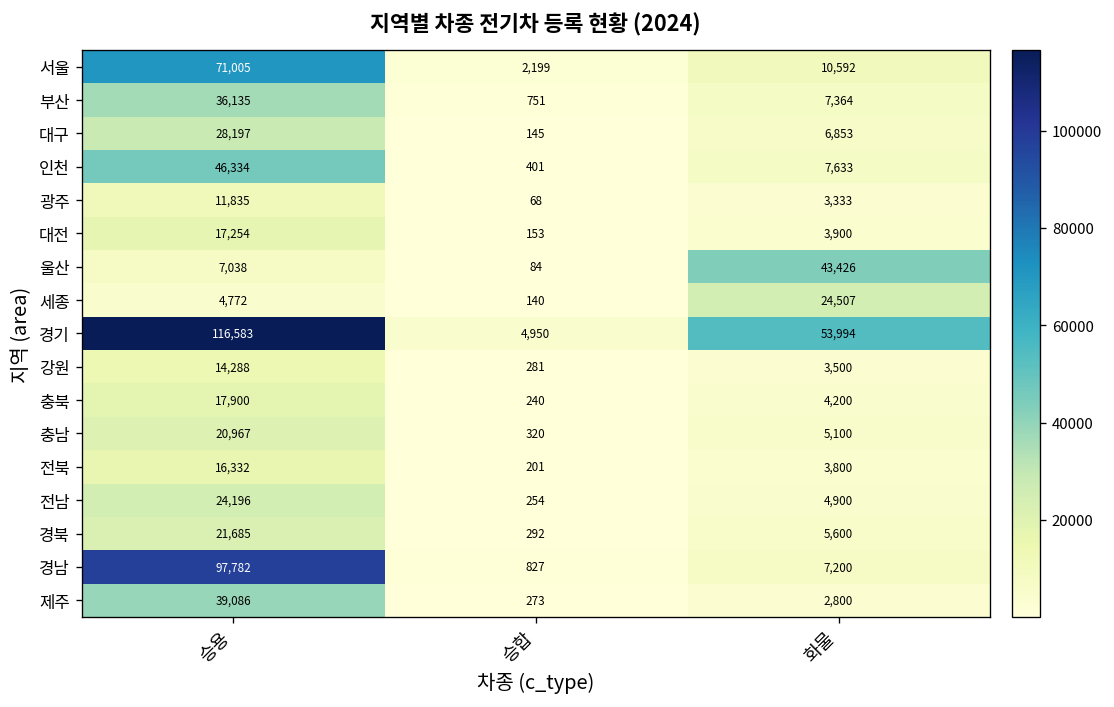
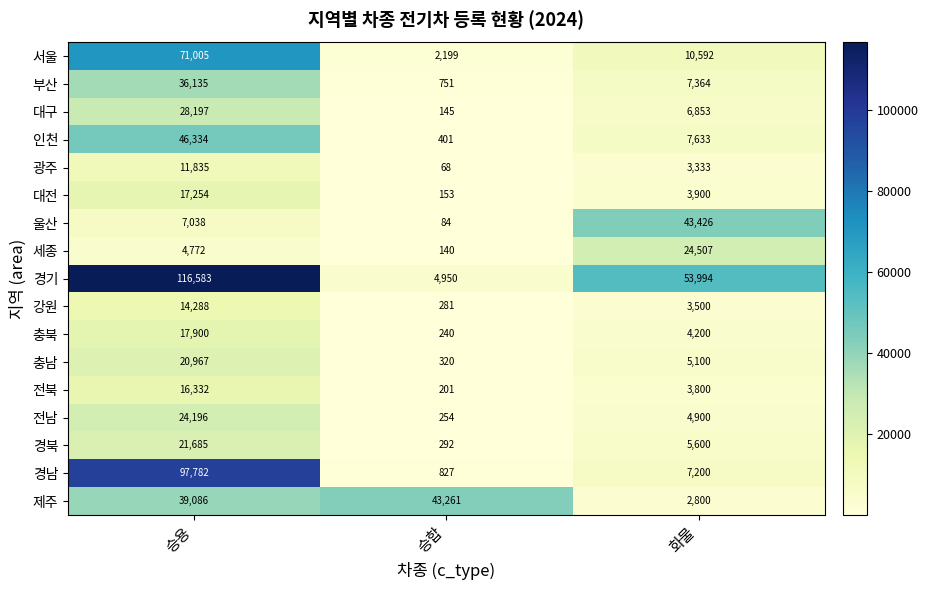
  {
    "서울": {
      "승용": "71,005",
      "승합": "2,199",
      "화물": "10,592"
    },
    "부산": {
      "승용": "36,135",
      "승합": "751",
      "화물": "7,364"
    },
    "대구": {
      "승용": "28,197",
      "승합": "145",
      "화물": "6,853"
    },
    "인천": {
      "승용": "46,334",
      "승합": "401",
      "화물": "7,633"
    },
    "광주": {
      "승용": "11,835",
      "승합": "68",
      "화물": "3,333"
    },
    "대전": {
      "승용": "17,254",
      "승합": "153",
      "화물": "3,900"
    },
    "울산": {
      "승용": "7,038",
      "승합": "84",
      "화물": "43,426"
    },
    "세종": {
      "승용": "4,772",
      "승합": "140",
      "화물": "24,507"
    },
    "경기": {
      "승용": "116,583",
      "승합": "4,950",
      "화물": "53,994"
    },
    "강원": {
      "승용": "14,288",
      "승합": "281",
      "화물": "3,500"
    },
    "충북": {
      "승용": "17,900",
      "승합": "240",
      "화물": "4,200"
    },
    "충남": {
      "승용": "20,967",
      "승합": "320",
      "화물": "5,100"
    },
    "전북": {
      "승용": "16,332",
      "승합": "201",
      "화물": "3,800"
    },
    "전남": {
      "승용": "24,196",
      "승합": "254",
      "화물": "4,900"
    },
    "경북": {
      "승용": "21,685",
      "승합": "292",
      "화물": "5,600"
    },
    "경남": {
      "승용": "97,782",
      "승합": "827",
      "화물": "7,200"
    },
    "제주": {
      "승용": "39,086",
-     "승합": "273",
+     "승합": "43,261",
      "화물": "2,800"
    }
  }
